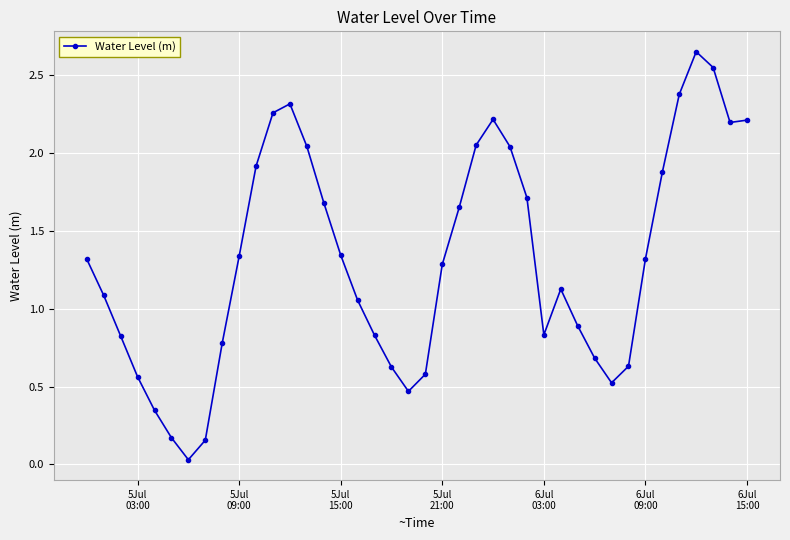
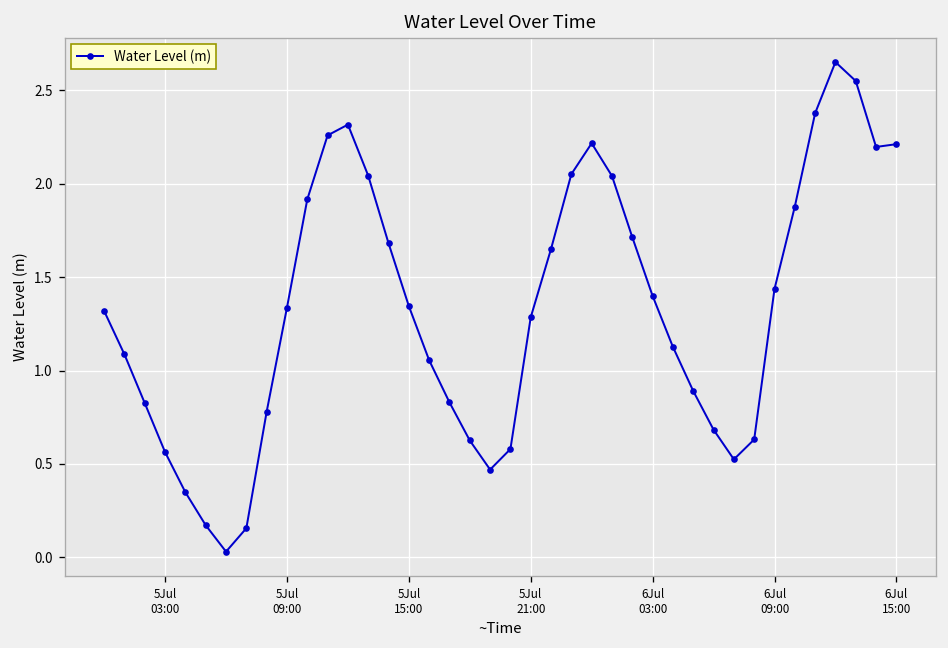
  {
    "5Jul 03:00": 0.56,
    "5Jul 09:00": 1.34,
    "5Jul 15:00": 1.34,
    "5Jul 21:00": 1.29,
-   "6Jul 03:00": 0.83,
-   "6Jul 09:00": 1.32,
+   "6Jul 03:00": 1.40,
+   "6Jul 09:00": 1.44,
    "6Jul 15:00": 2.21
  }
